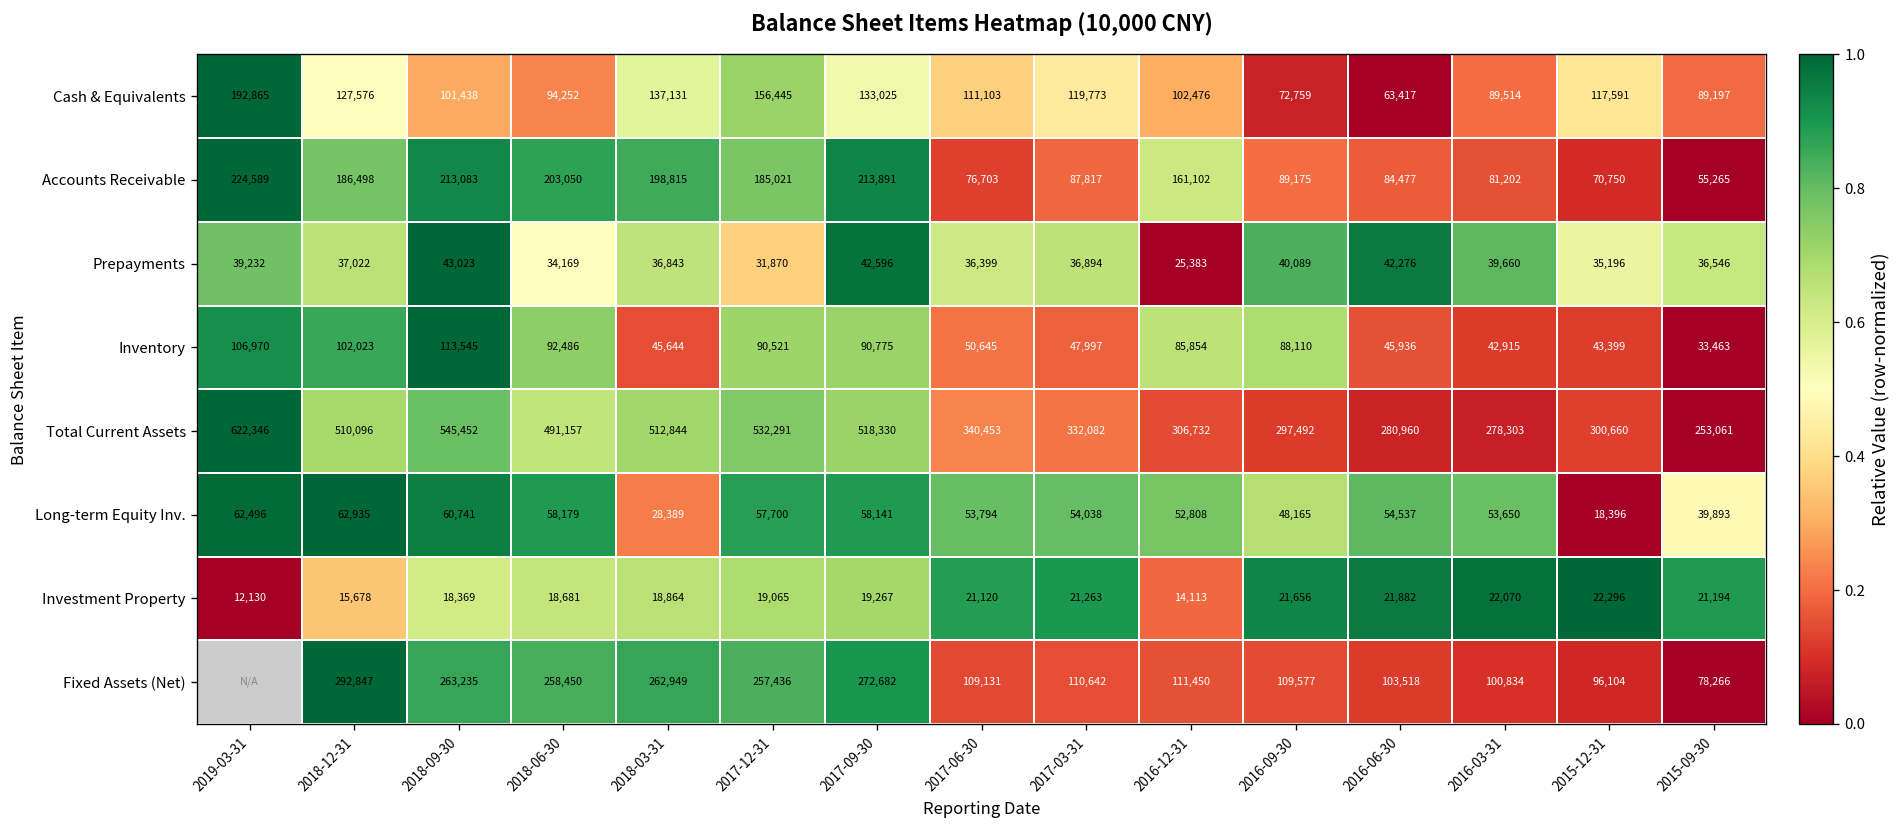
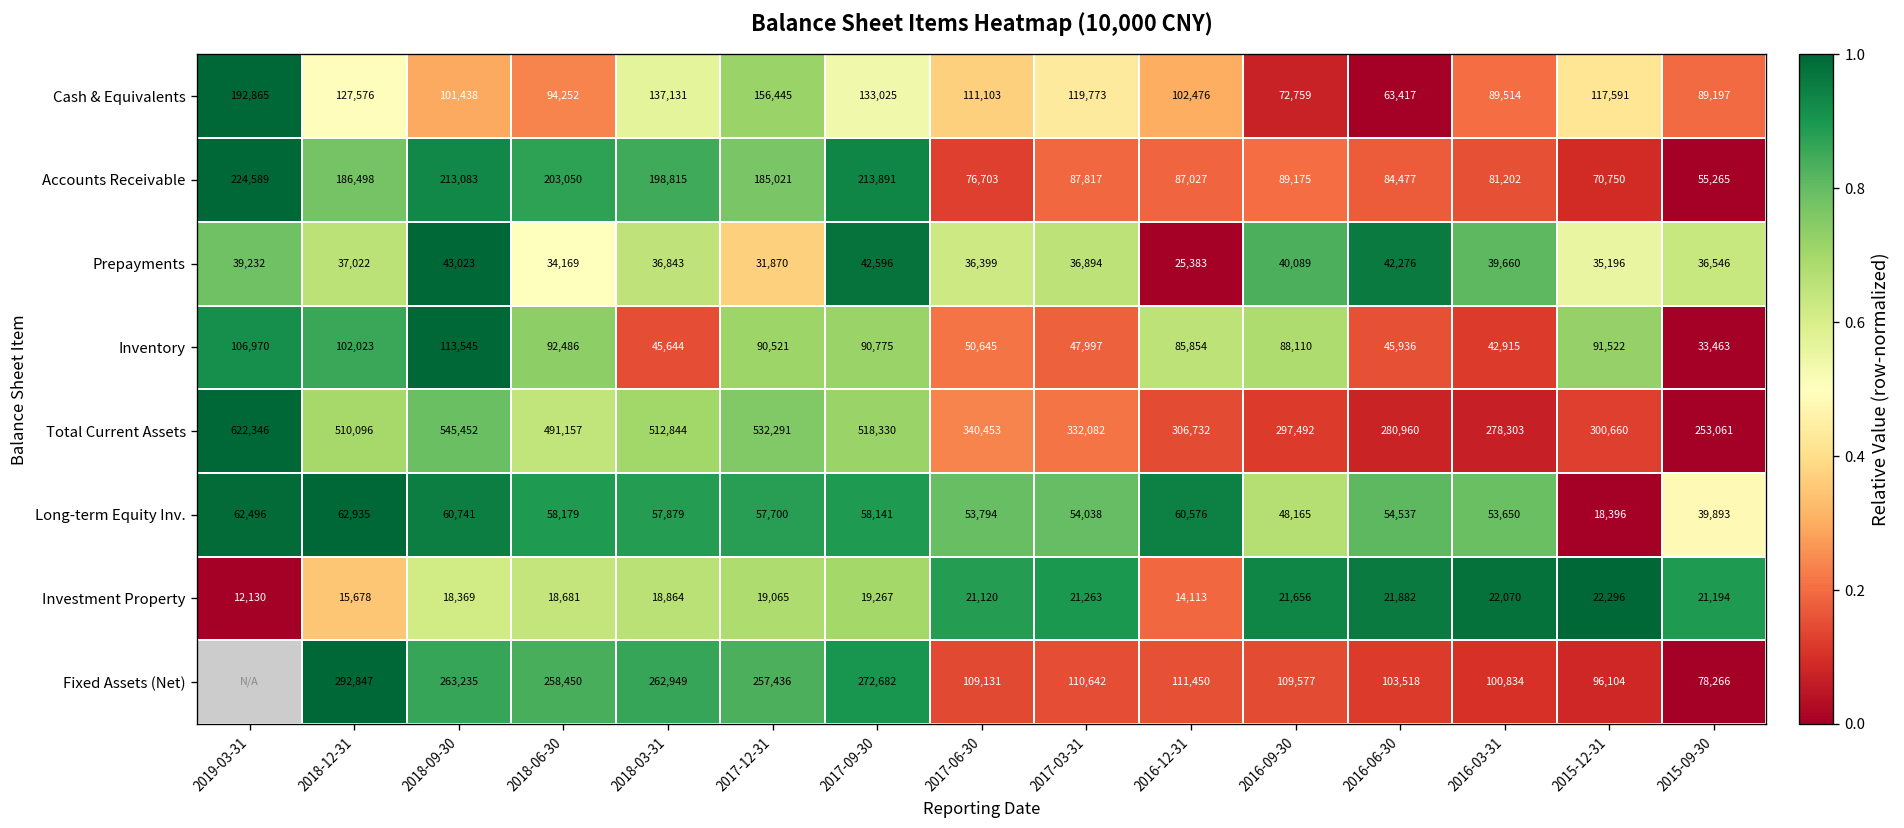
  {
    "Cash & Equivalents": {
      "2019-03-31": "192,865",
      "2018-12-31": "127,576",
      "2018-09-30": "101,438",
      "2018-06-30": "94,252",
      "2018-03-31": "137,131",
      "2017-12-31": "156,445",
      "2017-09-30": "133,025",
      "2017-06-30": "111,103",
      "2017-03-31": "119,773",
      "2016-12-31": "102,476",
      "2016-09-30": "72,759",
      "2016-06-30": "63,417",
      "2016-03-31": "89,514",
      "2015-12-31": "117,591",
      "2015-09-30": "89,197"
    },
    "Accounts Receivable": {
      "2019-03-31": "224,589",
      "2018-12-31": "186,498",
      "2018-09-30": "213,083",
      "2018-06-30": "203,050",
      "2018-03-31": "198,815",
      "2017-12-31": "185,021",
      "2017-09-30": "213,891",
      "2017-06-30": "76,703",
      "2017-03-31": "87,817",
-     "2016-12-31": "161,102",
+     "2016-12-31": "87,027",
      "2016-09-30": "89,175",
      "2016-06-30": "84,477",
      "2016-03-31": "81,202",
      "2015-12-31": "70,750",
      "2015-09-30": "55,265"
    },
    "Prepayments": {
      "2019-03-31": "39,232",
      "2018-12-31": "37,022",
      "2018-09-30": "43,023",
      "2018-06-30": "34,169",
      "2018-03-31": "36,843",
      "2017-12-31": "31,870",
      "2017-09-30": "42,596",
      "2017-06-30": "36,399",
      "2017-03-31": "36,894",
      "2016-12-31": "25,383",
      "2016-09-30": "40,089",
      "2016-06-30": "42,276",
      "2016-03-31": "39,660",
      "2015-12-31": "35,196",
      "2015-09-30": "36,546"
    },
    "Inventory": {
      "2019-03-31": "106,970",
      "2018-12-31": "102,023",
      "2018-09-30": "113,545",
      "2018-06-30": "92,486",
      "2018-03-31": "45,644",
      "2017-12-31": "90,521",
      "2017-09-30": "90,775",
      "2017-06-30": "50,645",
      "2017-03-31": "47,997",
      "2016-12-31": "85,854",
      "2016-09-30": "88,110",
      "2016-06-30": "45,936",
      "2016-03-31": "42,915",
-     "2015-12-31": "43,399",
+     "2015-12-31": "91,522",
      "2015-09-30": "33,463"
    },
    "Total Current Assets": {
      "2019-03-31": "622,346",
      "2018-12-31": "510,096",
      "2018-09-30": "545,452",
      "2018-06-30": "491,157",
      "2018-03-31": "512,844",
      "2017-12-31": "532,291",
      "2017-09-30": "518,330",
      "2017-06-30": "340,453",
      "2017-03-31": "332,082",
      "2016-12-31": "306,732",
      "2016-09-30": "297,492",
      "2016-06-30": "280,960",
      "2016-03-31": "278,303",
      "2015-12-31": "300,660",
      "2015-09-30": "253,061"
    },
    "Long-term Equity Inv.": {
      "2019-03-31": "62,496",
      "2018-12-31": "62,935",
      "2018-09-30": "60,741",
      "2018-06-30": "58,179",
-     "2018-03-31": "28,389",
+     "2018-03-31": "57,879",
      "2017-12-31": "57,700",
      "2017-09-30": "58,141",
      "2017-06-30": "53,794",
      "2017-03-31": "54,038",
-     "2016-12-31": "52,808",
+     "2016-12-31": "60,576",
      "2016-09-30": "48,165",
      "2016-06-30": "54,537",
      "2016-03-31": "53,650",
      "2015-12-31": "18,396",
      "2015-09-30": "39,893"
    },
    "Investment Property": {
      "2019-03-31": "12,130",
      "2018-12-31": "15,678",
      "2018-09-30": "18,369",
      "2018-06-30": "18,681",
      "2018-03-31": "18,864",
      "2017-12-31": "19,065",
      "2017-09-30": "19,267",
      "2017-06-30": "21,120",
      "2017-03-31": "21,263",
      "2016-12-31": "14,113",
      "2016-09-30": "21,656",
      "2016-06-30": "21,882",
      "2016-03-31": "22,070",
      "2015-12-31": "22,296",
      "2015-09-30": "21,194"
    },
    "Fixed Assets (Net)": {
      "2018-12-31": "292,847",
      "2018-09-30": "263,235",
      "2018-06-30": "258,450",
      "2018-03-31": "262,949",
      "2017-12-31": "257,436",
      "2017-09-30": "272,682",
      "2017-06-30": "109,131",
      "2017-03-31": "110,642",
      "2016-12-31": "111,450",
      "2016-09-30": "109,577",
      "2016-06-30": "103,518",
      "2016-03-31": "100,834",
      "2015-12-31": "96,104",
      "2015-09-30": "78,266"
    }
  }
